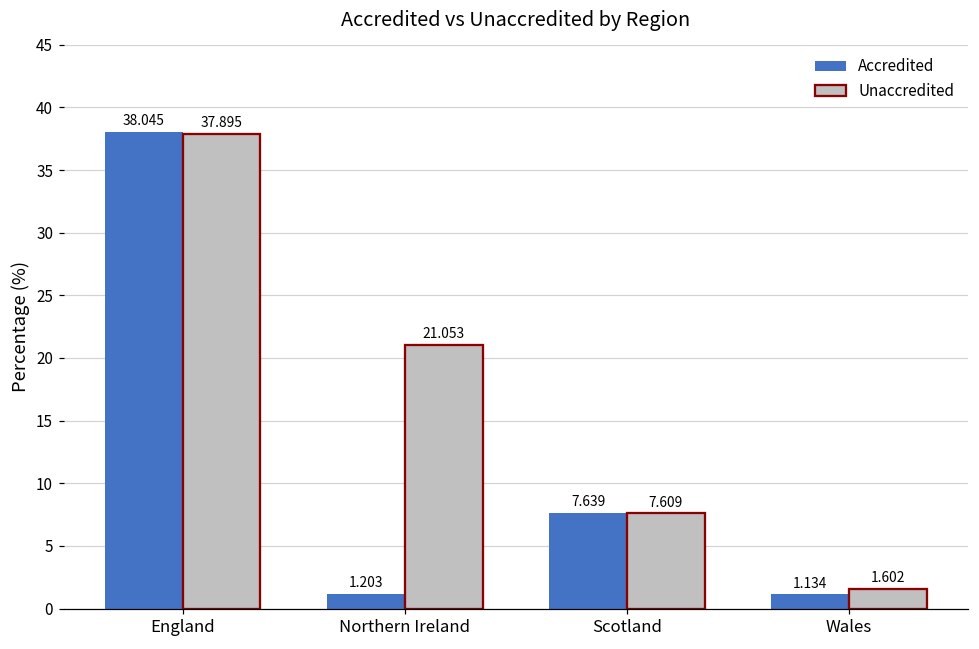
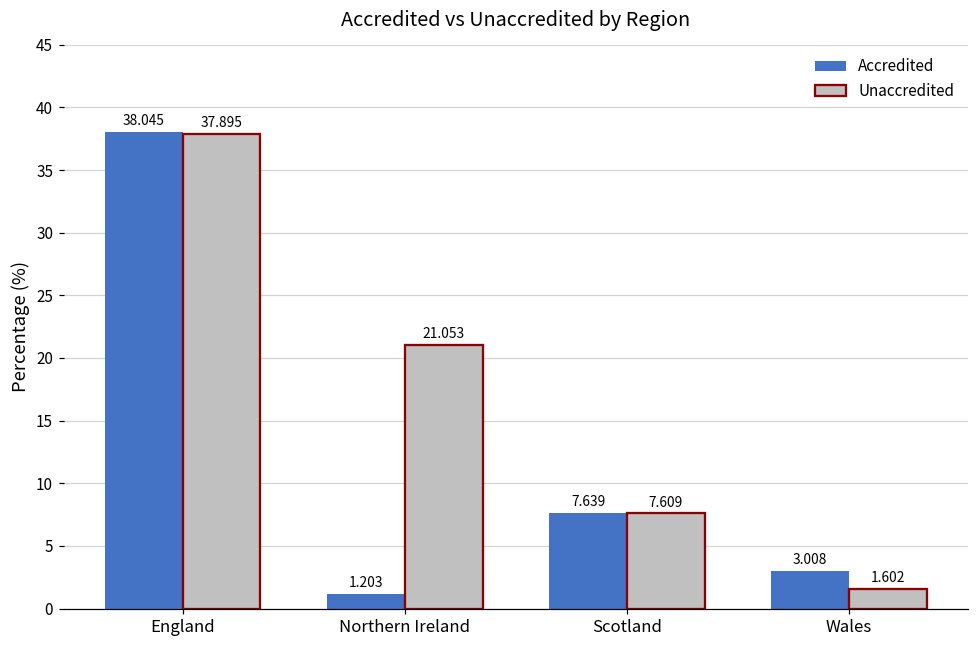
  {
    "Accredited": {
      "England": 38.045,
      "Northern Ireland": 1.203,
      "Scotland": 7.639,
-     "Wales": 1.134
+     "Wales": 3.008
    },
    "Unaccredited": {
      "England": 37.895,
      "Northern Ireland": 21.053,
      "Scotland": 7.609,
      "Wales": 1.602
    }
  }
